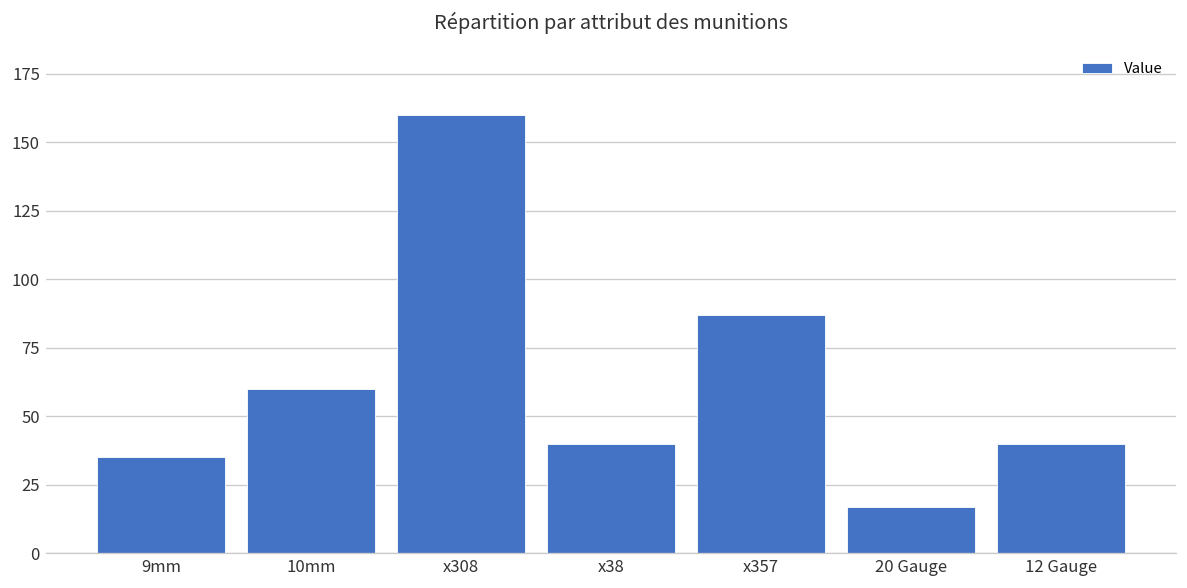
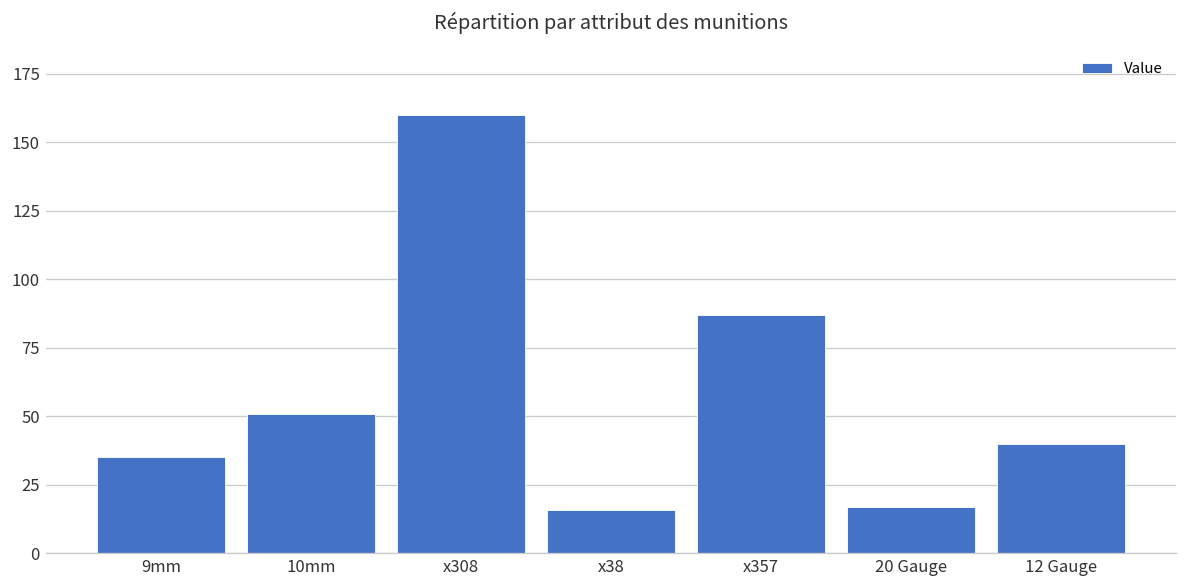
  {
    "9mm": 35,
-   "10mm": 60,
+   "10mm": 51,
    "x308": 160,
-   "x38": 40,
+   "x38": 16,
    "x357": 87,
    "20 Gauge": 17,
    "12 Gauge": 40
  }
